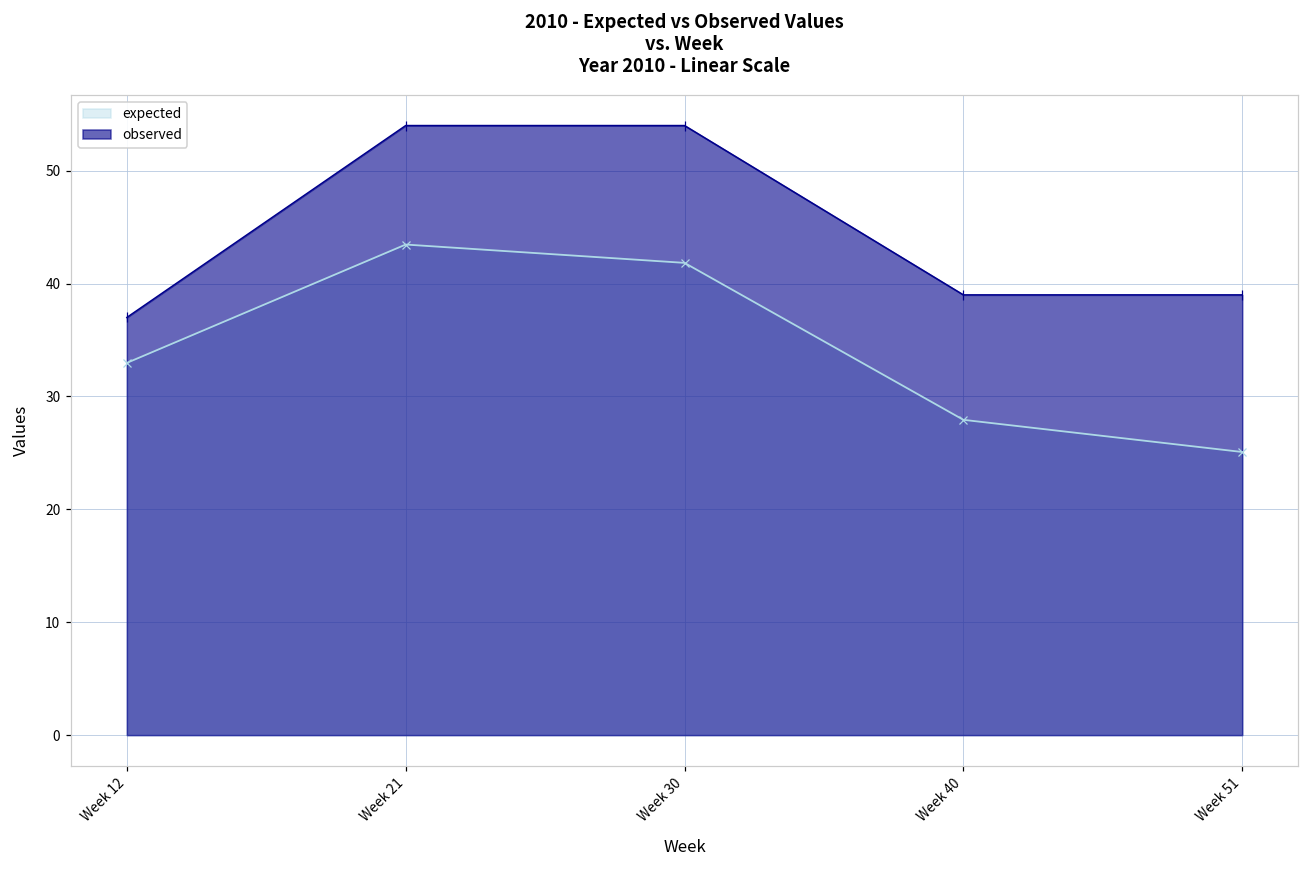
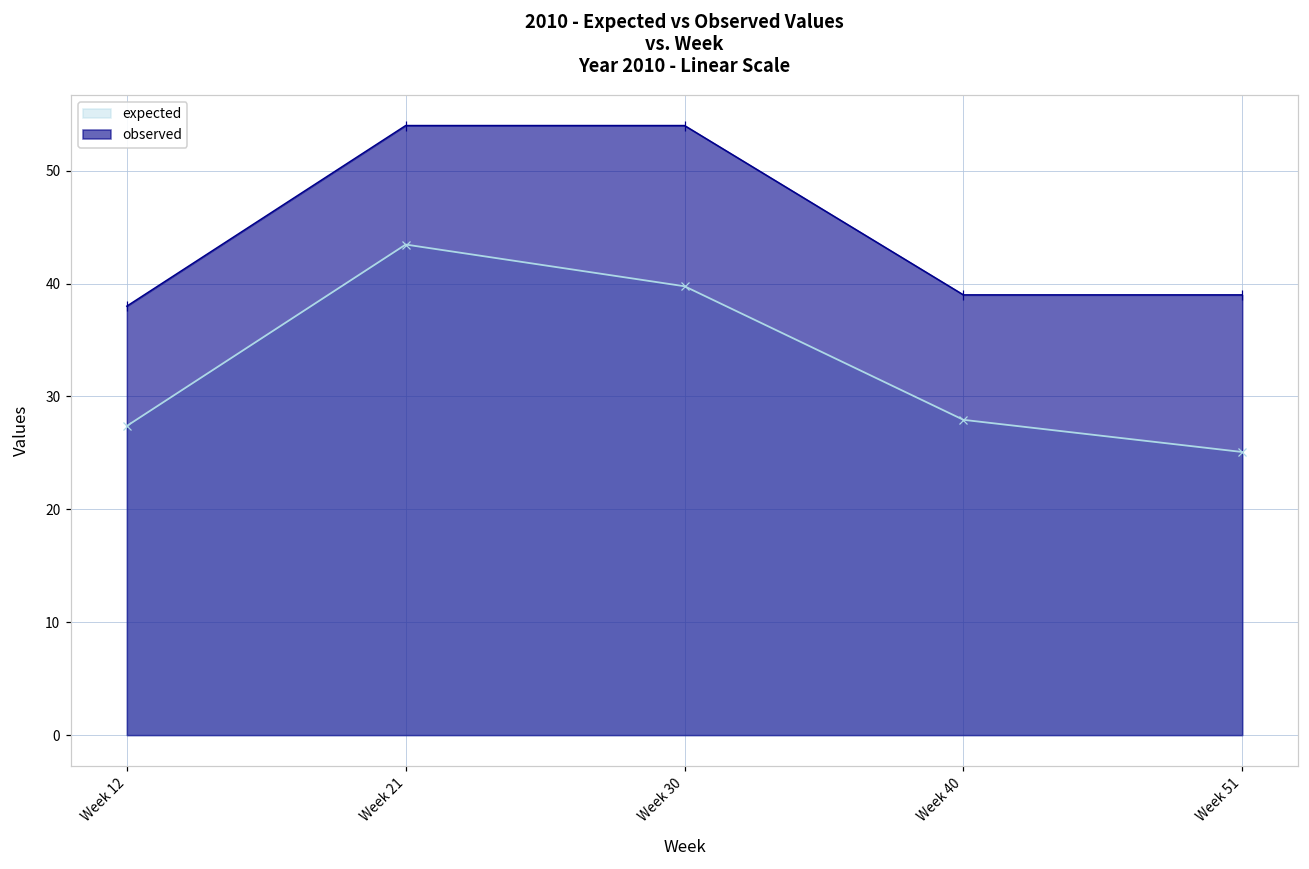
  {
    "expected": {
-     "Week 12": 33.0,
+     "Week 12": 27.4,
      "Week 21": 43.5,
-     "Week 30": 41.8,
+     "Week 30": 39.8,
      "Week 40": 27.9,
      "Week 51": 25.1
    },
    "observed": {
-     "Week 12": 37,
+     "Week 12": 38,
      "Week 21": 54,
      "Week 30": 54,
      "Week 40": 39,
      "Week 51": 39
    }
  }
